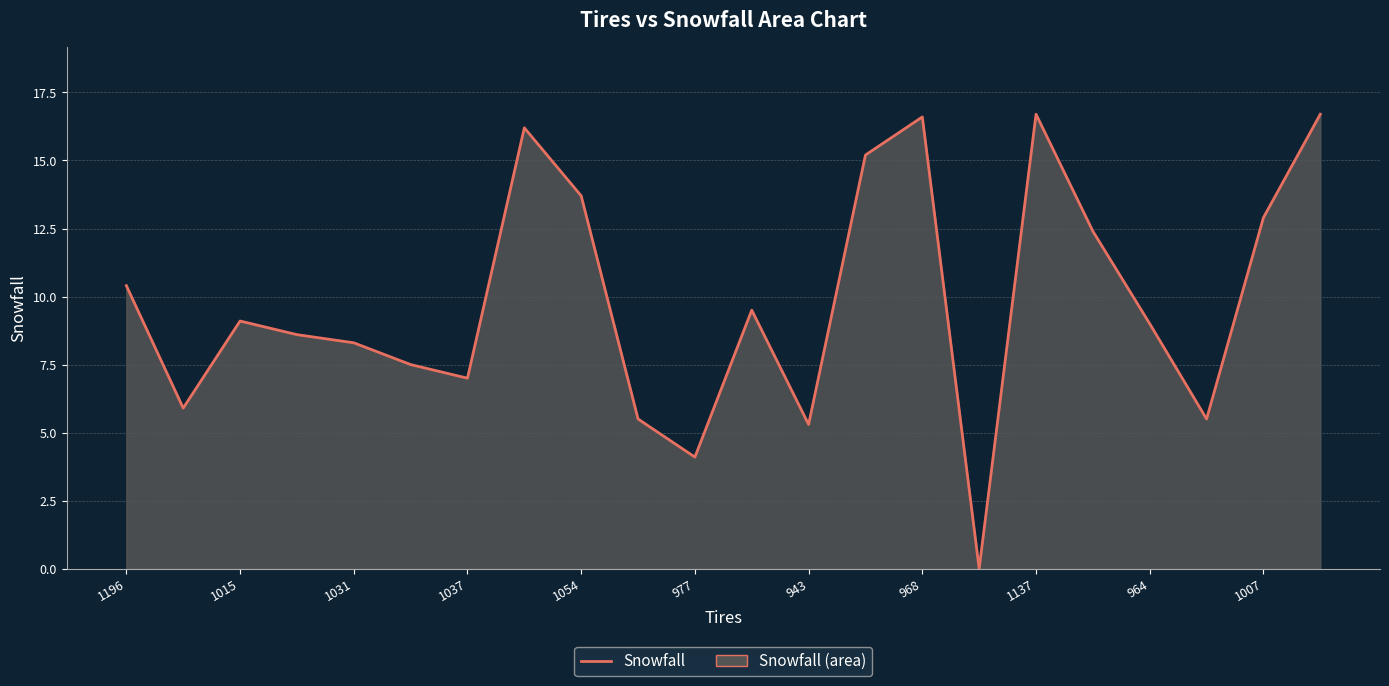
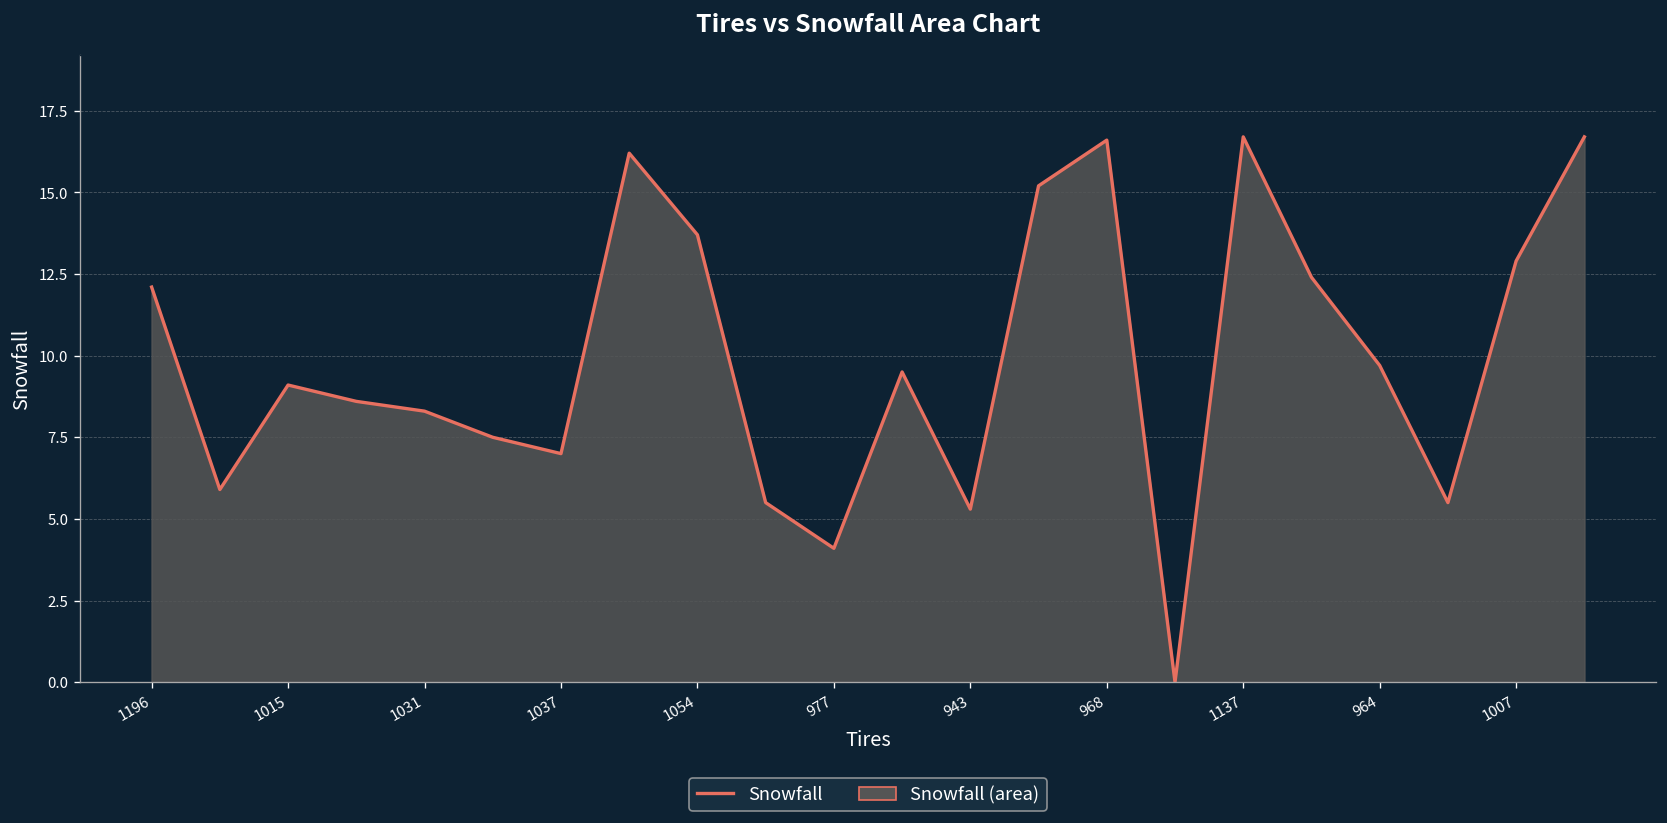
  {
-   "1196": 10.4,
+   "1196": 12.1,
    "1015": 9.1,
    "1031": 8.3,
    "1037": 7.0,
    "1054": 13.7,
    "977": 4.1,
    "943": 5.3,
    "968": 16.6,
    "1137": 16.7,
-   "964": 9.0,
+   "964": 9.7,
    "1007": 12.9
  }
